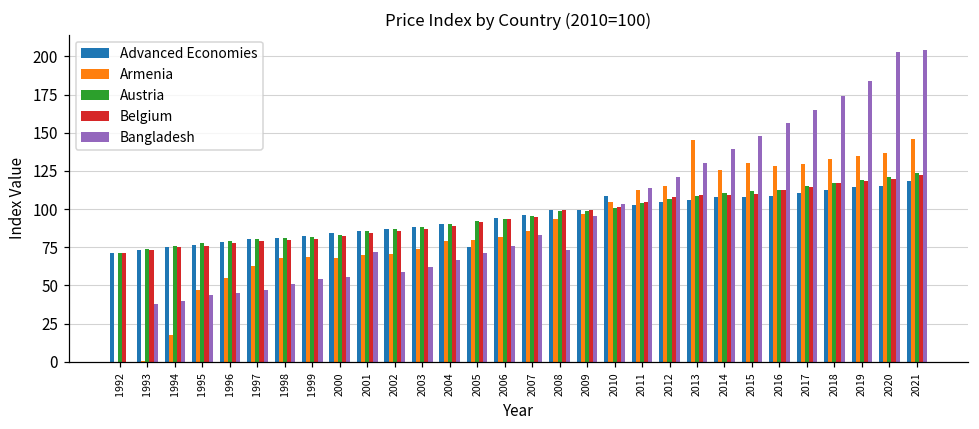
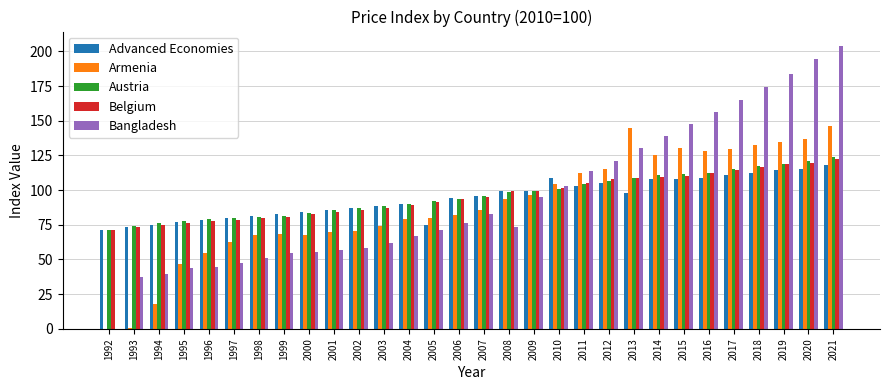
  {
    "Advanced Economies": {
      "1992": 71,
      "1993": 73,
      "1994": 75,
      "1995": 77,
      "1996": 79,
      "1997": 80,
      "1998": 81,
      "1999": 82,
      "2000": 84,
      "2001": 86,
      "2002": 87,
      "2003": 89,
      "2004": 90,
      "2005": 75,
      "2006": 94,
      "2007": 96,
      "2008": 99,
      "2009": 99,
      "2010": 109,
      "2011": 103,
      "2012": 105,
-     "2013": 106,
+     "2013": 98,
      "2014": 108,
      "2015": 108,
      "2016": 109,
      "2017": 111,
      "2018": 113,
      "2019": 114,
      "2020": 115,
      "2021": 118
    },
    "Armenia": {
      "1994": 18,
      "1995": 47,
      "1996": 55,
      "1997": 63,
      "1998": 68,
      "1999": 68,
      "2000": 68,
      "2001": 70,
      "2002": 71,
      "2003": 74,
      "2004": 79,
      "2005": 80,
      "2006": 82,
      "2007": 86,
      "2008": 93,
      "2009": 97,
      "2010": 105,
      "2011": 112,
      "2012": 115,
      "2013": 145,
      "2014": 126,
      "2015": 130,
      "2016": 128,
      "2017": 130,
      "2018": 133,
      "2019": 135,
      "2020": 137,
      "2021": 146
    },
    "Austria": {
      "1992": 71,
      "1993": 74,
      "1994": 76,
      "1995": 78,
      "1996": 79,
      "1997": 80,
      "1998": 81,
      "1999": 81,
      "2000": 83,
      "2001": 86,
      "2002": 87,
      "2003": 88,
      "2004": 90,
      "2005": 92,
      "2006": 93,
      "2007": 95,
      "2008": 99,
      "2009": 99,
      "2010": 101,
      "2011": 104,
      "2012": 107,
      "2013": 109,
      "2014": 111,
      "2015": 112,
      "2016": 113,
      "2017": 115,
      "2018": 117,
      "2019": 119,
      "2020": 121,
      "2021": 124
    },
    "Belgium": {
      "1992": 71,
      "1993": 73,
      "1994": 75,
      "1995": 76,
      "1996": 78,
      "1997": 79,
      "1998": 80,
      "1999": 80,
      "2000": 82,
      "2001": 85,
      "2002": 86,
      "2003": 87,
      "2004": 89,
      "2005": 92,
      "2006": 93,
      "2007": 95,
      "2008": 99,
      "2009": 99,
      "2010": 101,
      "2011": 105,
      "2012": 108,
      "2013": 109,
      "2014": 109,
      "2015": 110,
      "2016": 112,
      "2017": 115,
      "2018": 117,
      "2019": 119,
      "2020": 120,
      "2021": 122
    },
    "Bangladesh": {
      "1992": 0,
      "1993": 38,
      "1994": 40,
      "1995": 44,
      "1996": 45,
      "1997": 47,
      "1998": 51,
      "1999": 54,
      "2000": 56,
-     "2001": 72,
+     "2001": 57,
      "2002": 59,
      "2003": 62,
      "2004": 67,
      "2005": 71,
      "2006": 76,
      "2007": 83,
      "2008": 73,
      "2009": 95,
      "2010": 103,
      "2011": 114,
      "2012": 121,
      "2013": 130,
      "2014": 139,
      "2015": 148,
      "2016": 156,
      "2017": 165,
      "2018": 174,
      "2019": 184,
-     "2020": 203,
+     "2020": 194,
      "2021": 204
    }
  }
